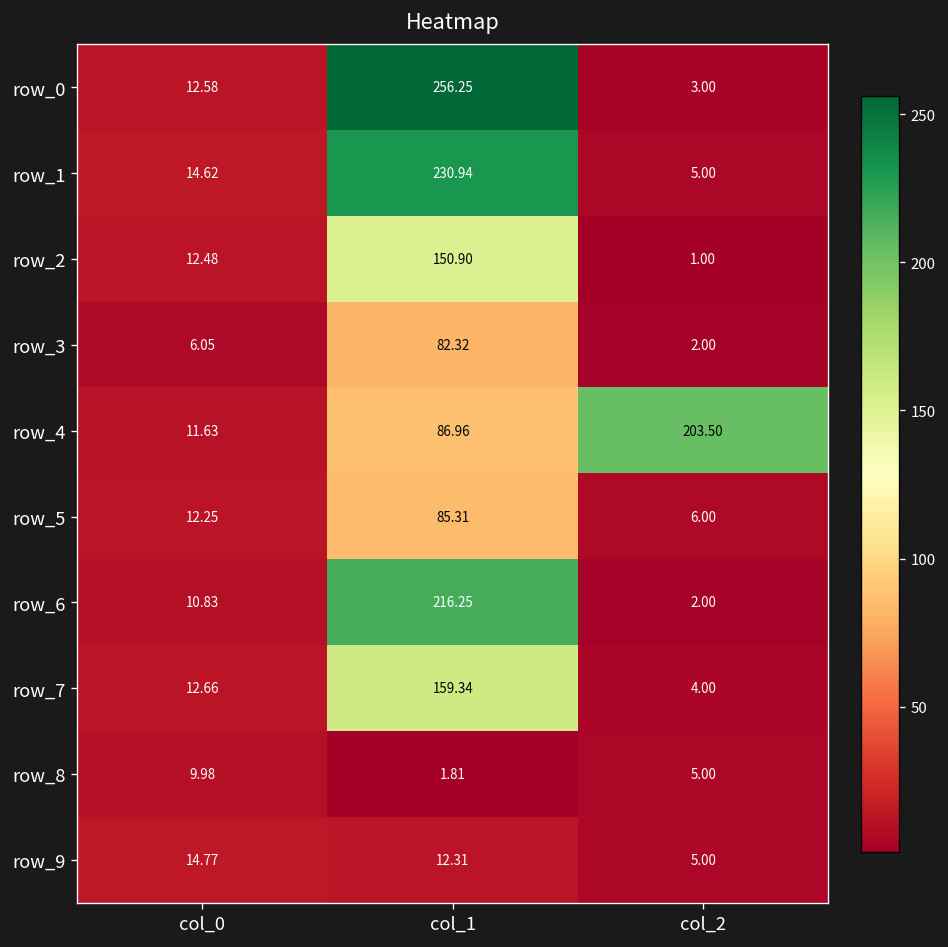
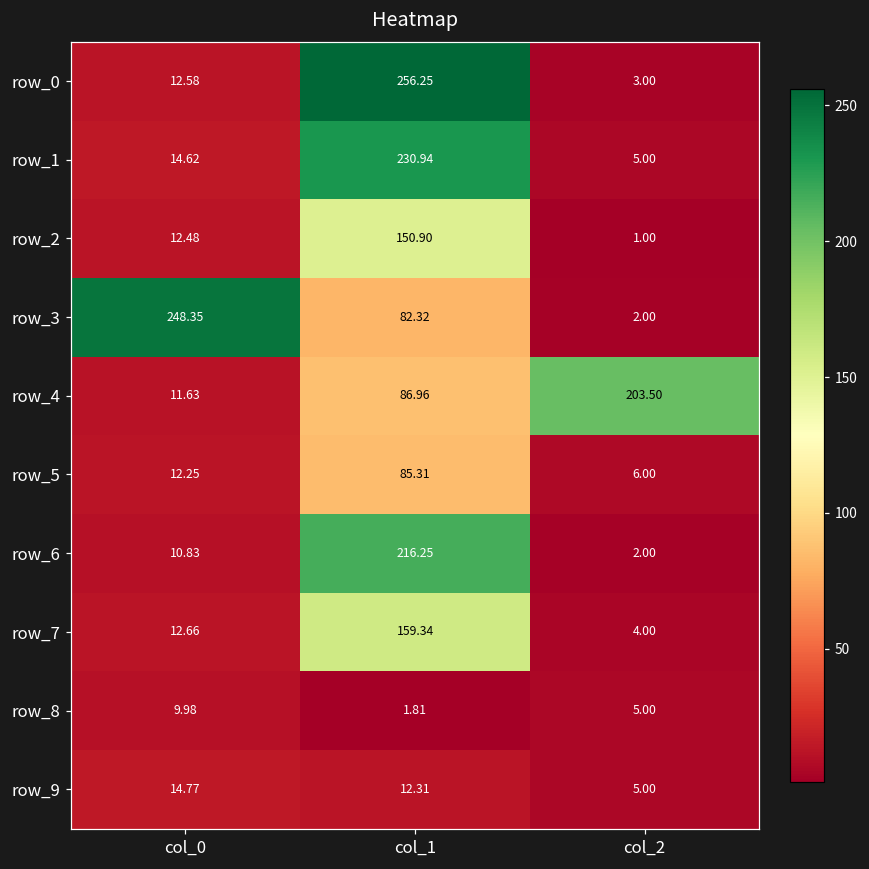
  {
    "row_0": {
      "col_0": 12.58,
      "col_1": 256.25,
      "col_2": 3.00
    },
    "row_1": {
      "col_0": 14.62,
      "col_1": 230.94,
      "col_2": 5.00
    },
    "row_2": {
      "col_0": 12.48,
      "col_1": 150.90,
      "col_2": 1.00
    },
    "row_3": {
-     "col_0": 6.05,
+     "col_0": 248.35,
      "col_1": 82.32,
      "col_2": 2.00
    },
    "row_4": {
      "col_0": 11.63,
      "col_1": 86.96,
      "col_2": 203.50
    },
    "row_5": {
      "col_0": 12.25,
      "col_1": 85.31,
      "col_2": 6.00
    },
    "row_6": {
      "col_0": 10.83,
      "col_1": 216.25,
      "col_2": 2.00
    },
    "row_7": {
      "col_0": 12.66,
      "col_1": 159.34,
      "col_2": 4.00
    },
    "row_8": {
      "col_0": 9.98,
      "col_1": 1.81,
      "col_2": 5.00
    },
    "row_9": {
      "col_0": 14.77,
      "col_1": 12.31,
      "col_2": 5.00
    }
  }
